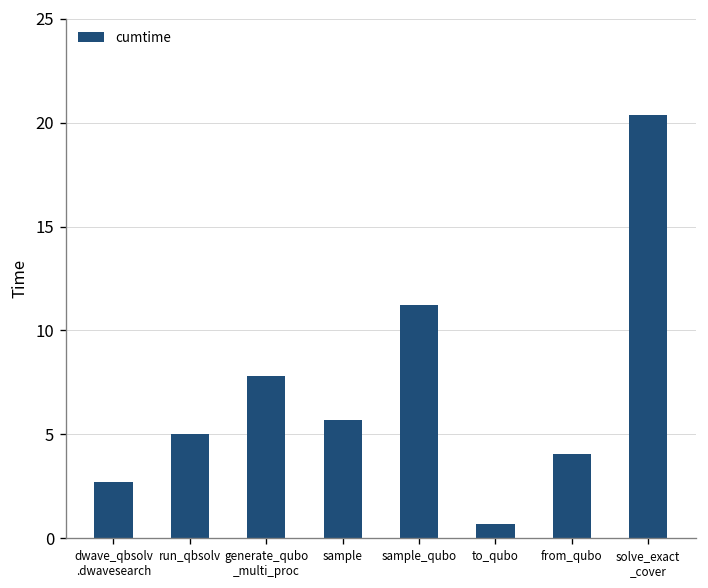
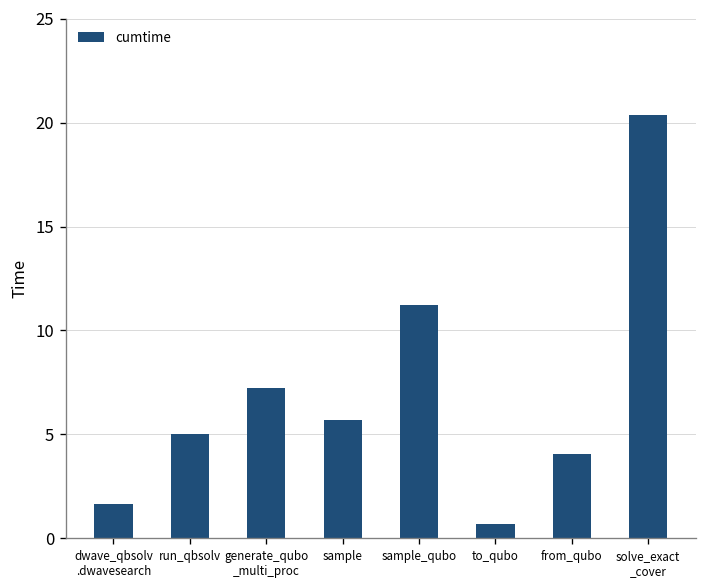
  {
-   "dwave_qbsolv .dwavesearch": 2.7,
+   "dwave_qbsolv .dwavesearch": 1.7,
    "run_qbsolv": 5.0,
-   "generate_qubo _multi_proc": 7.8,
+   "generate_qubo _multi_proc": 7.2,
    "sample": 5.7,
    "sample_qubo": 11.2,
    "to_qubo": 0.7,
    "from_qubo": 4.0,
    "solve_exact _cover": 20.4
  }
